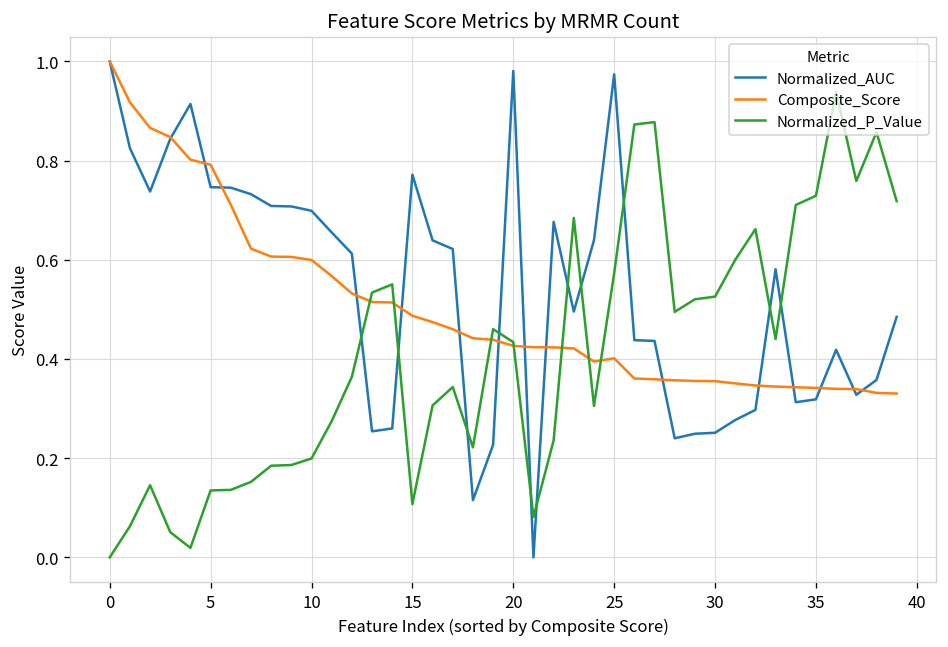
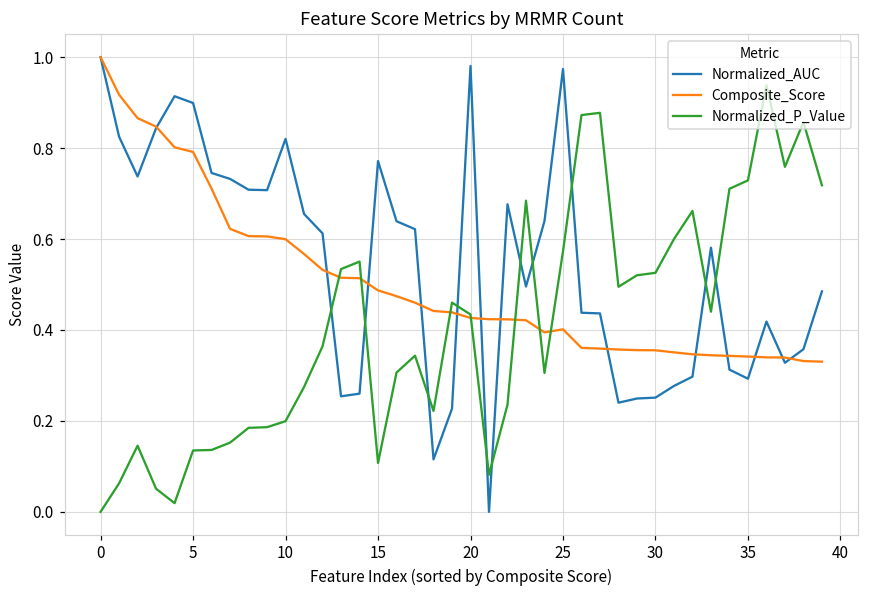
  {
    "Normalized_AUC": {
-     "5": 0.75,
-     "10": 0.70,
+     "5": 0.90,
+     "10": 0.82,
      "15": 0.77,
      "20": 0.98,
      "25": 0.97,
      "30": 0.25,
-     "35": 0.32
+     "35": 0.29
    },
    "Composite_Score": {
      "5": 0.79,
      "10": 0.60,
      "15": 0.49,
      "20": 0.43,
      "25": 0.40,
      "30": 0.36,
      "35": 0.34
    },
    "Normalized_P_Value": {
      "0": 0.00,
      "5": 0.13,
      "10": 0.20,
      "15": 0.11,
      "20": 0.43,
      "25": 0.57,
      "30": 0.53,
      "35": 0.73
    }
  }
